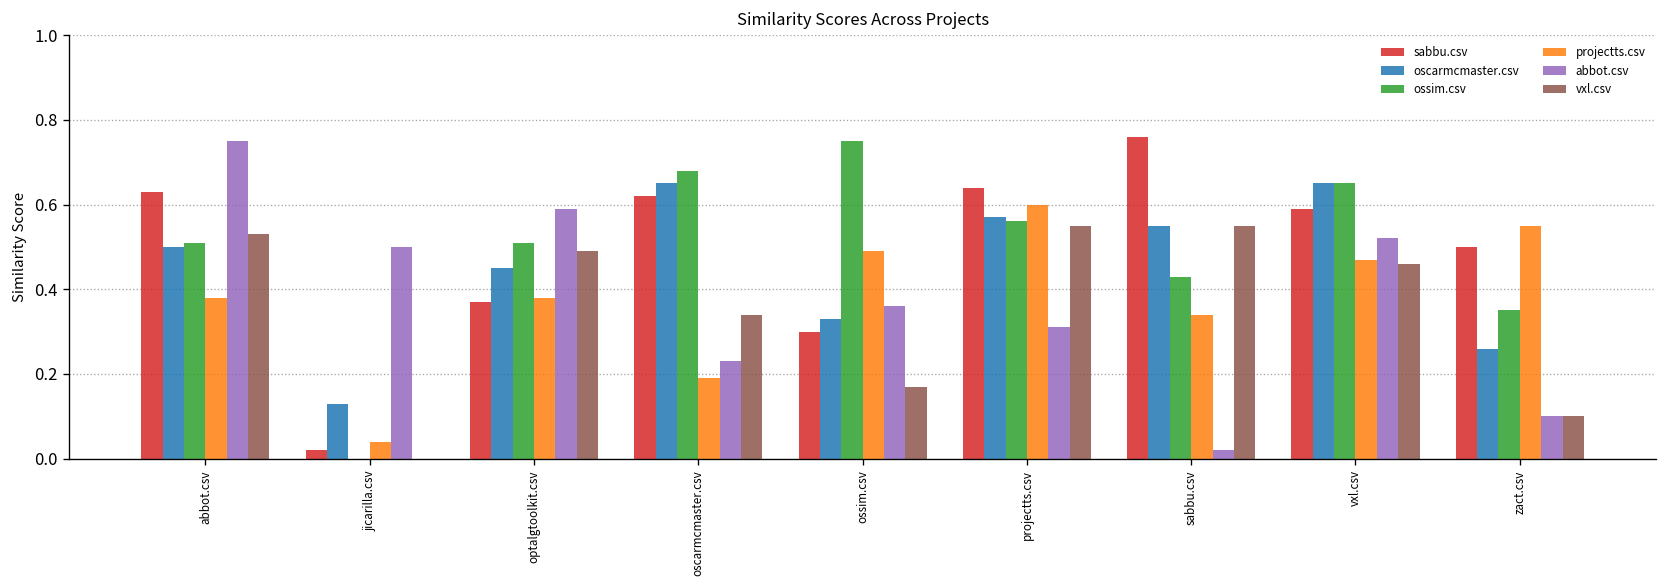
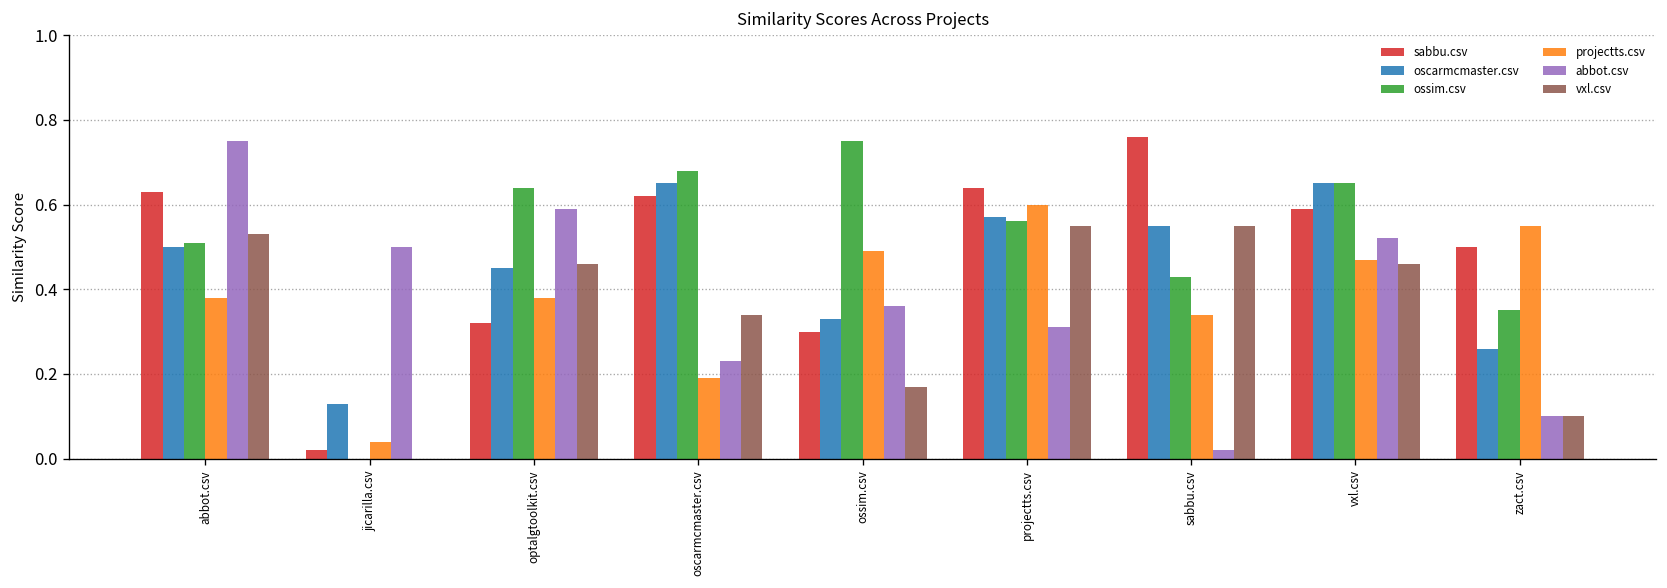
  {
    "sabbu.csv": {
      "abbot.csv": 0.63,
      "jicarilla.csv": 0.02,
-     "optalgtoolkit.csv": 0.37,
+     "optalgtoolkit.csv": 0.32,
      "oscarmcmaster.csv": 0.62,
      "ossim.csv": 0.30,
      "projectts.csv": 0.64,
      "sabbu.csv": 0.76,
      "vxl.csv": 0.59,
      "zact.csv": 0.50
    },
    "oscarmcmaster.csv": {
      "abbot.csv": 0.50,
      "jicarilla.csv": 0.13,
      "optalgtoolkit.csv": 0.45,
      "oscarmcmaster.csv": 0.65,
      "ossim.csv": 0.33,
      "projectts.csv": 0.57,
      "sabbu.csv": 0.55,
      "vxl.csv": 0.65,
      "zact.csv": 0.26
    },
    "ossim.csv": {
      "abbot.csv": 0.51,
      "jicarilla.csv": 0.00,
-     "optalgtoolkit.csv": 0.51,
+     "optalgtoolkit.csv": 0.64,
      "oscarmcmaster.csv": 0.68,
      "ossim.csv": 0.75,
      "projectts.csv": 0.56,
      "sabbu.csv": 0.43,
      "vxl.csv": 0.65,
      "zact.csv": 0.35
    },
    "projectts.csv": {
      "abbot.csv": 0.38,
      "jicarilla.csv": 0.04,
      "optalgtoolkit.csv": 0.38,
      "oscarmcmaster.csv": 0.19,
      "ossim.csv": 0.49,
      "projectts.csv": 0.60,
      "sabbu.csv": 0.34,
      "vxl.csv": 0.47,
      "zact.csv": 0.55
    },
    "abbot.csv": {
      "abbot.csv": 0.75,
      "jicarilla.csv": 0.50,
      "optalgtoolkit.csv": 0.59,
      "oscarmcmaster.csv": 0.23,
      "ossim.csv": 0.36,
      "projectts.csv": 0.31,
      "sabbu.csv": 0.02,
      "vxl.csv": 0.52,
      "zact.csv": 0.10
    },
    "vxl.csv": {
      "abbot.csv": 0.53,
      "jicarilla.csv": 0.00,
-     "optalgtoolkit.csv": 0.49,
+     "optalgtoolkit.csv": 0.46,
      "oscarmcmaster.csv": 0.34,
      "ossim.csv": 0.17,
      "projectts.csv": 0.55,
      "sabbu.csv": 0.55,
      "vxl.csv": 0.46,
      "zact.csv": 0.10
    }
  }
